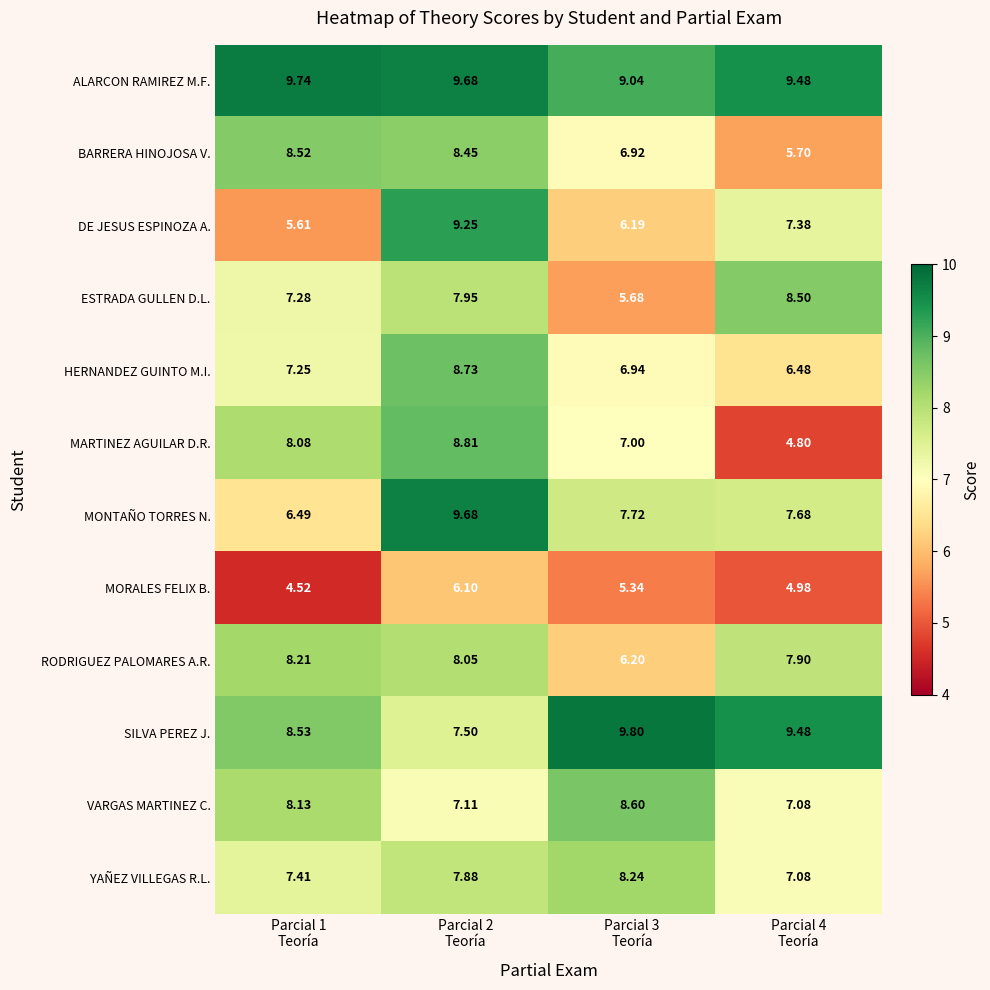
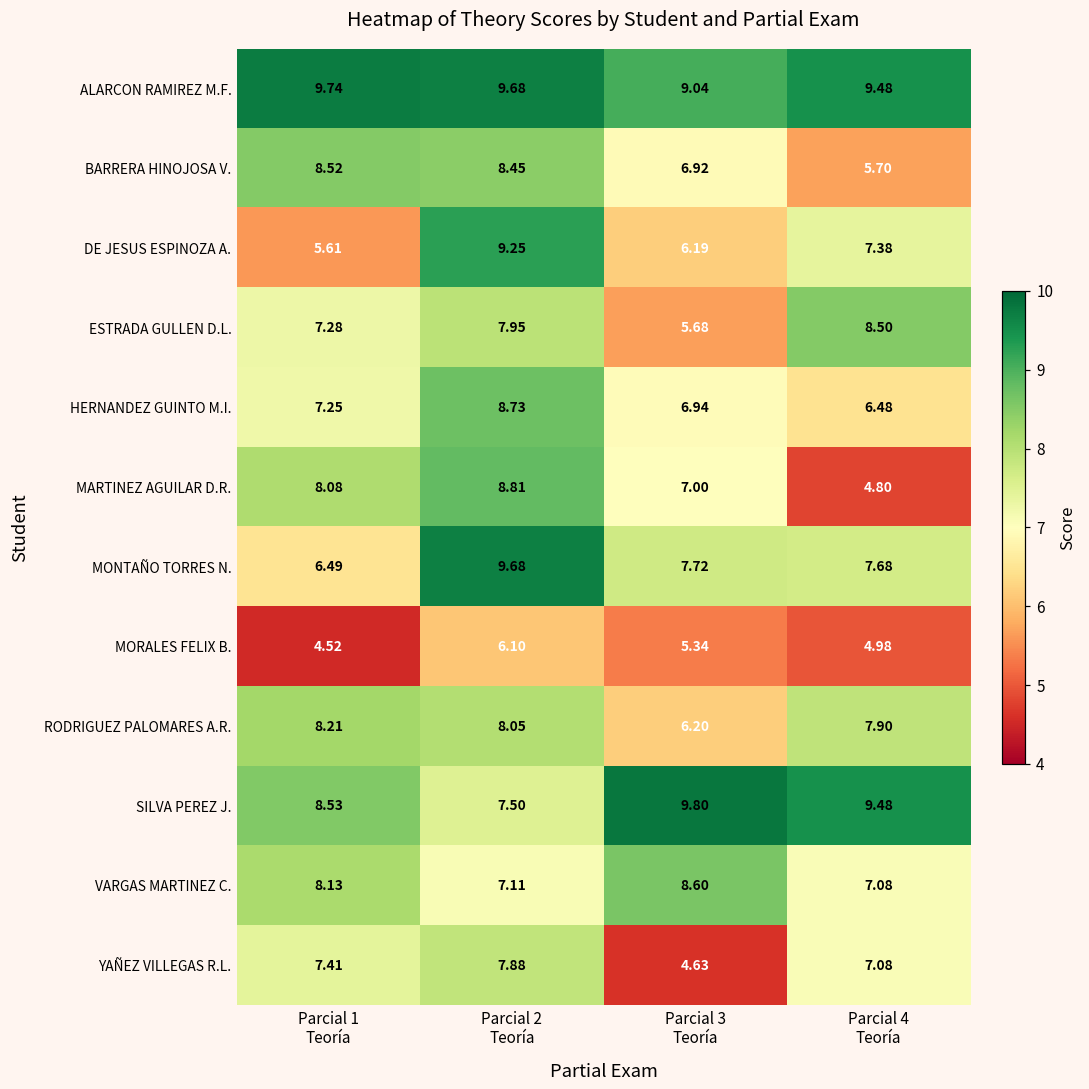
  {
    "ALARCON RAMIREZ M.F.": {
      "Parcial 1 Teoría": 9.74,
      "Parcial 2 Teoría": 9.68,
      "Parcial 3 Teoría": 9.04,
      "Parcial 4 Teoría": 9.48
    },
    "BARRERA HINOJOSA V.": {
      "Parcial 1 Teoría": 8.52,
      "Parcial 2 Teoría": 8.45,
      "Parcial 3 Teoría": 6.92,
      "Parcial 4 Teoría": 5.70
    },
    "DE JESUS ESPINOZA A.": {
      "Parcial 1 Teoría": 5.61,
      "Parcial 2 Teoría": 9.25,
      "Parcial 3 Teoría": 6.19,
      "Parcial 4 Teoría": 7.38
    },
    "ESTRADA GULLEN D.L.": {
      "Parcial 1 Teoría": 7.28,
      "Parcial 2 Teoría": 7.95,
      "Parcial 3 Teoría": 5.68,
      "Parcial 4 Teoría": 8.50
    },
    "HERNANDEZ GUINTO M.I.": {
      "Parcial 1 Teoría": 7.25,
      "Parcial 2 Teoría": 8.73,
      "Parcial 3 Teoría": 6.94,
      "Parcial 4 Teoría": 6.48
    },
    "MARTINEZ AGUILAR D.R.": {
      "Parcial 1 Teoría": 8.08,
      "Parcial 2 Teoría": 8.81,
      "Parcial 3 Teoría": 7.00,
      "Parcial 4 Teoría": 4.80
    },
    "MONTAÑO TORRES N.": {
      "Parcial 1 Teoría": 6.49,
      "Parcial 2 Teoría": 9.68,
      "Parcial 3 Teoría": 7.72,
      "Parcial 4 Teoría": 7.68
    },
    "MORALES FELIX B.": {
      "Parcial 1 Teoría": 4.52,
      "Parcial 2 Teoría": 6.10,
      "Parcial 3 Teoría": 5.34,
      "Parcial 4 Teoría": 4.98
    },
    "RODRIGUEZ PALOMARES A.R.": {
      "Parcial 1 Teoría": 8.21,
      "Parcial 2 Teoría": 8.05,
      "Parcial 3 Teoría": 6.20,
      "Parcial 4 Teoría": 7.90
    },
    "SILVA PEREZ J.": {
      "Parcial 1 Teoría": 8.53,
      "Parcial 2 Teoría": 7.50,
      "Parcial 3 Teoría": 9.80,
      "Parcial 4 Teoría": 9.48
    },
    "VARGAS MARTINEZ C.": {
      "Parcial 1 Teoría": 8.13,
      "Parcial 2 Teoría": 7.11,
      "Parcial 3 Teoría": 8.60,
      "Parcial 4 Teoría": 7.08
    },
    "YAÑEZ VILLEGAS R.L.": {
      "Parcial 1 Teoría": 7.41,
      "Parcial 2 Teoría": 7.88,
-     "Parcial 3 Teoría": 8.24,
+     "Parcial 3 Teoría": 4.63,
      "Parcial 4 Teoría": 7.08
    }
  }
